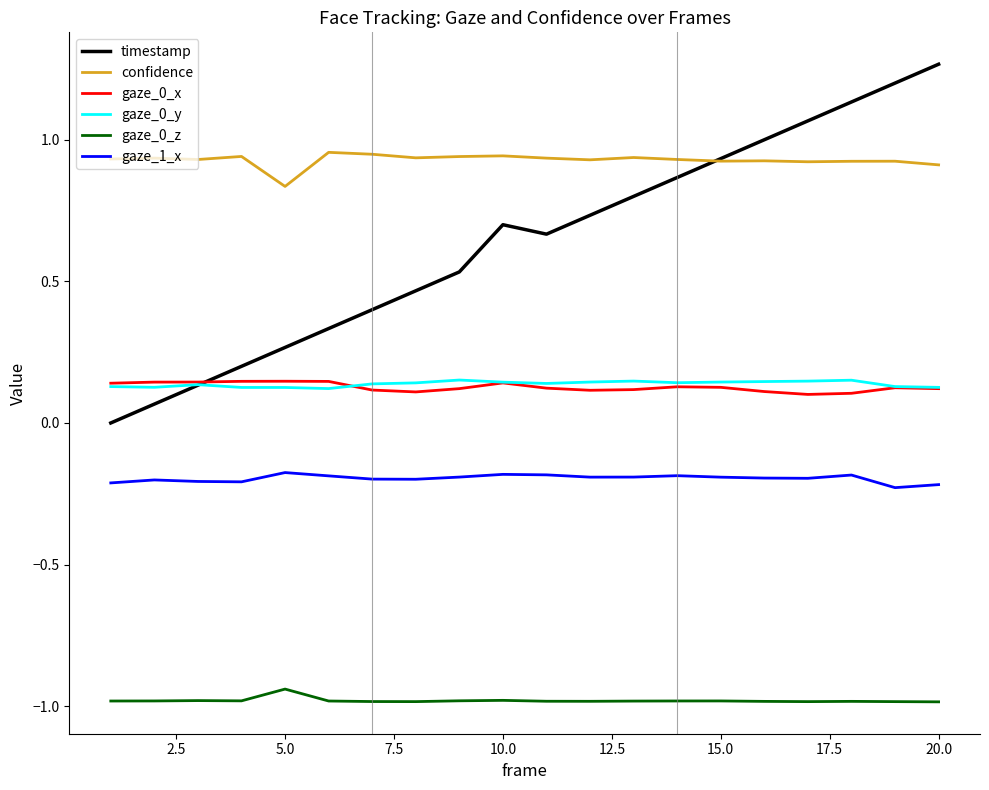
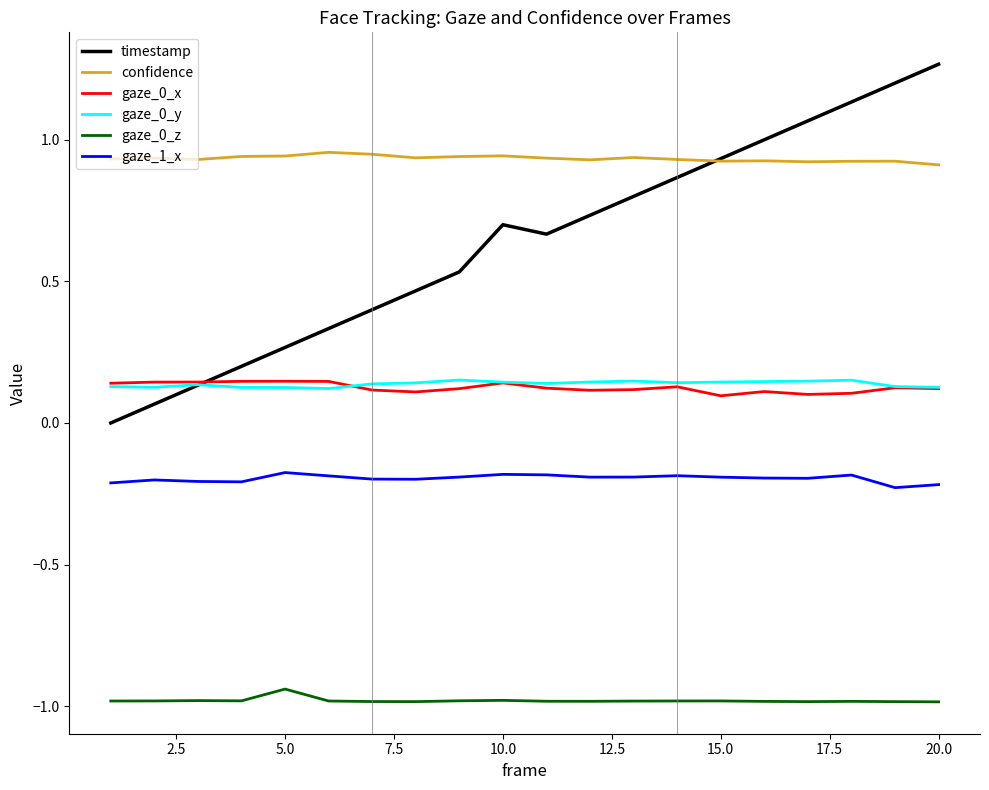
  {
    "timestamp": {
      "5.0": 0.27,
      "10.0": 0.70,
      "20.0": 1.27
    },
    "confidence": {
-     "5.0": 0.84,
+     "5.0": 0.94,
      "10.0": 0.94,
      "20.0": 0.91
    },
    "gaze_0_x": {
      "5.0": 0.15,
-     "15.0": 0.13
+     "15.0": 0.10
    },
    "gaze_0_y": {
      "5.0": 0.13,
      "15.0": 0.14
    },
    "gaze_0_z": {
      "5.0": -0.94,
      "10.0": -0.98,
      "15.0": -0.98,
      "20.0": -0.98
    },
    "gaze_1_x": {
      "5.0": -0.18,
      "10.0": -0.18,
      "15.0": -0.19,
      "20.0": -0.22
    }
  }
